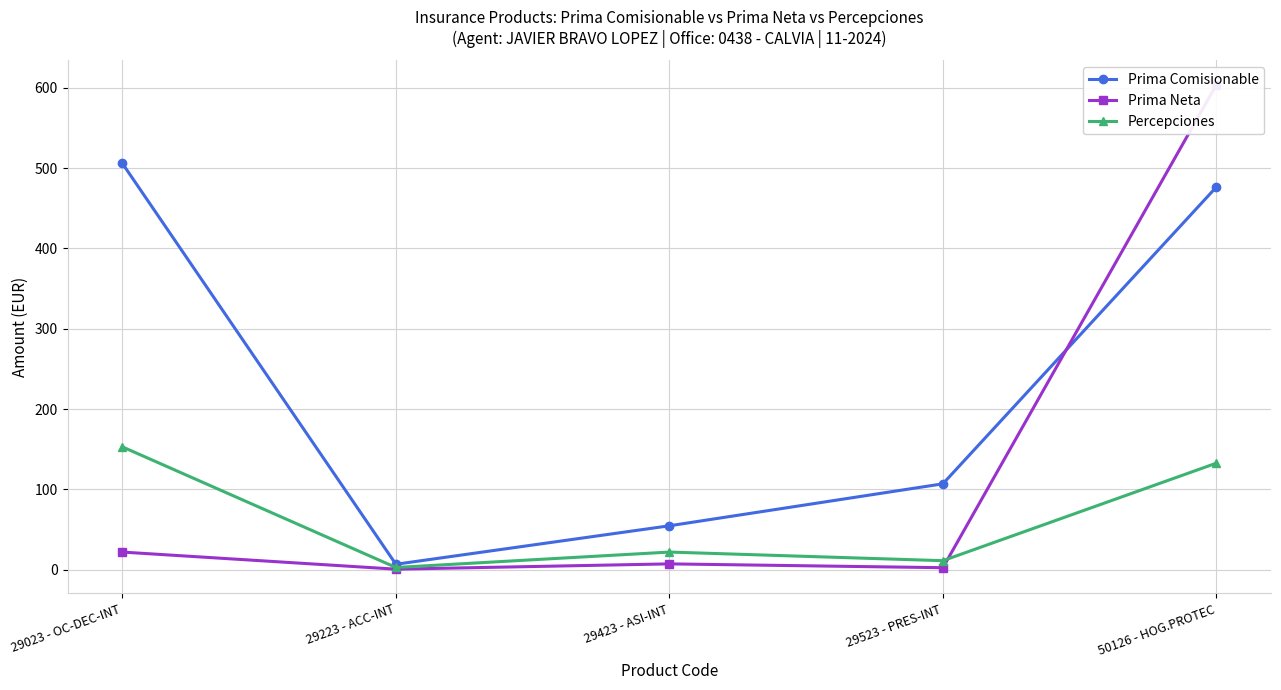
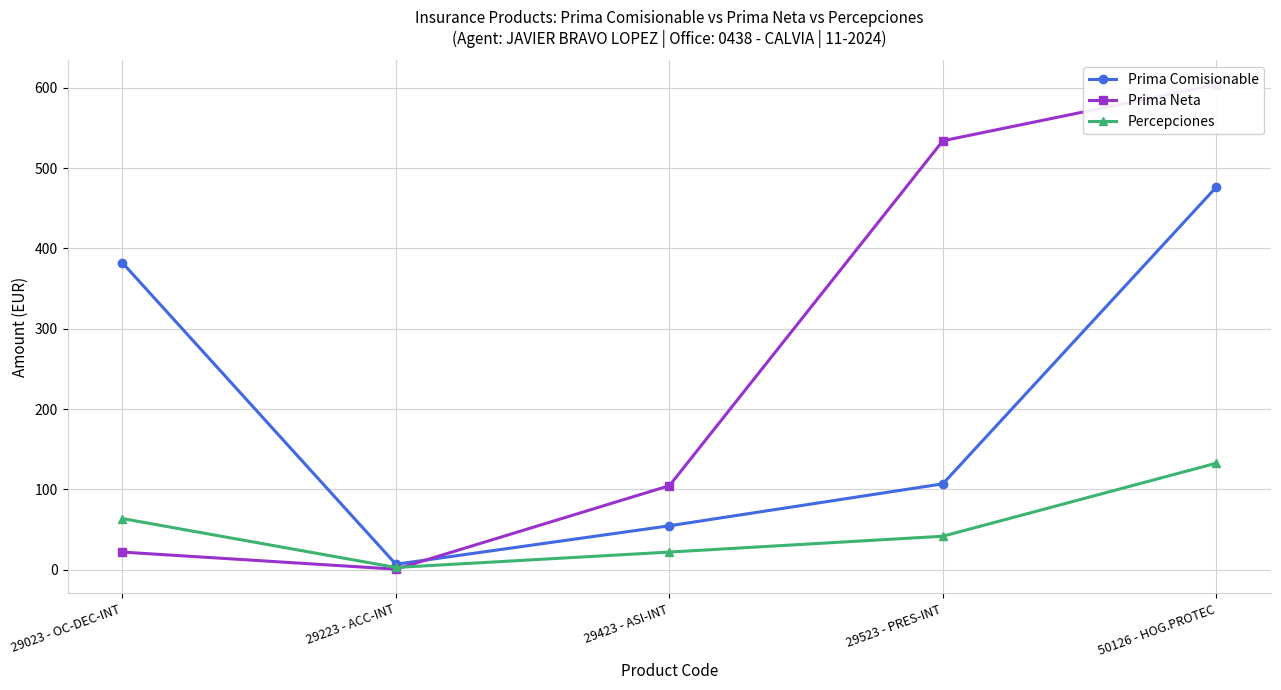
  {
    "Prima Comisionable": {
-     "29023 - OC-DEC-INT": 510,
+     "29023 - OC-DEC-INT": 380,
      "29223 - ACC-INT": 10,
      "29423 - ASI-INT": 50,
      "29523 - PRES-INT": 110,
      "50126 - HOG.PROTEC": 480
    },
    "Prima Neta": {
      "29023 - OC-DEC-INT": 20,
-     "29423 - ASI-INT": 10,
-     "29523 - PRES-INT": 0
+     "29423 - ASI-INT": 100,
+     "29523 - PRES-INT": 530
    },
    "Percepciones": {
-     "29023 - OC-DEC-INT": 150,
+     "29023 - OC-DEC-INT": 60,
      "29423 - ASI-INT": 20,
-     "29523 - PRES-INT": 10,
+     "29523 - PRES-INT": 40,
      "50126 - HOG.PROTEC": 130
    }
  }
